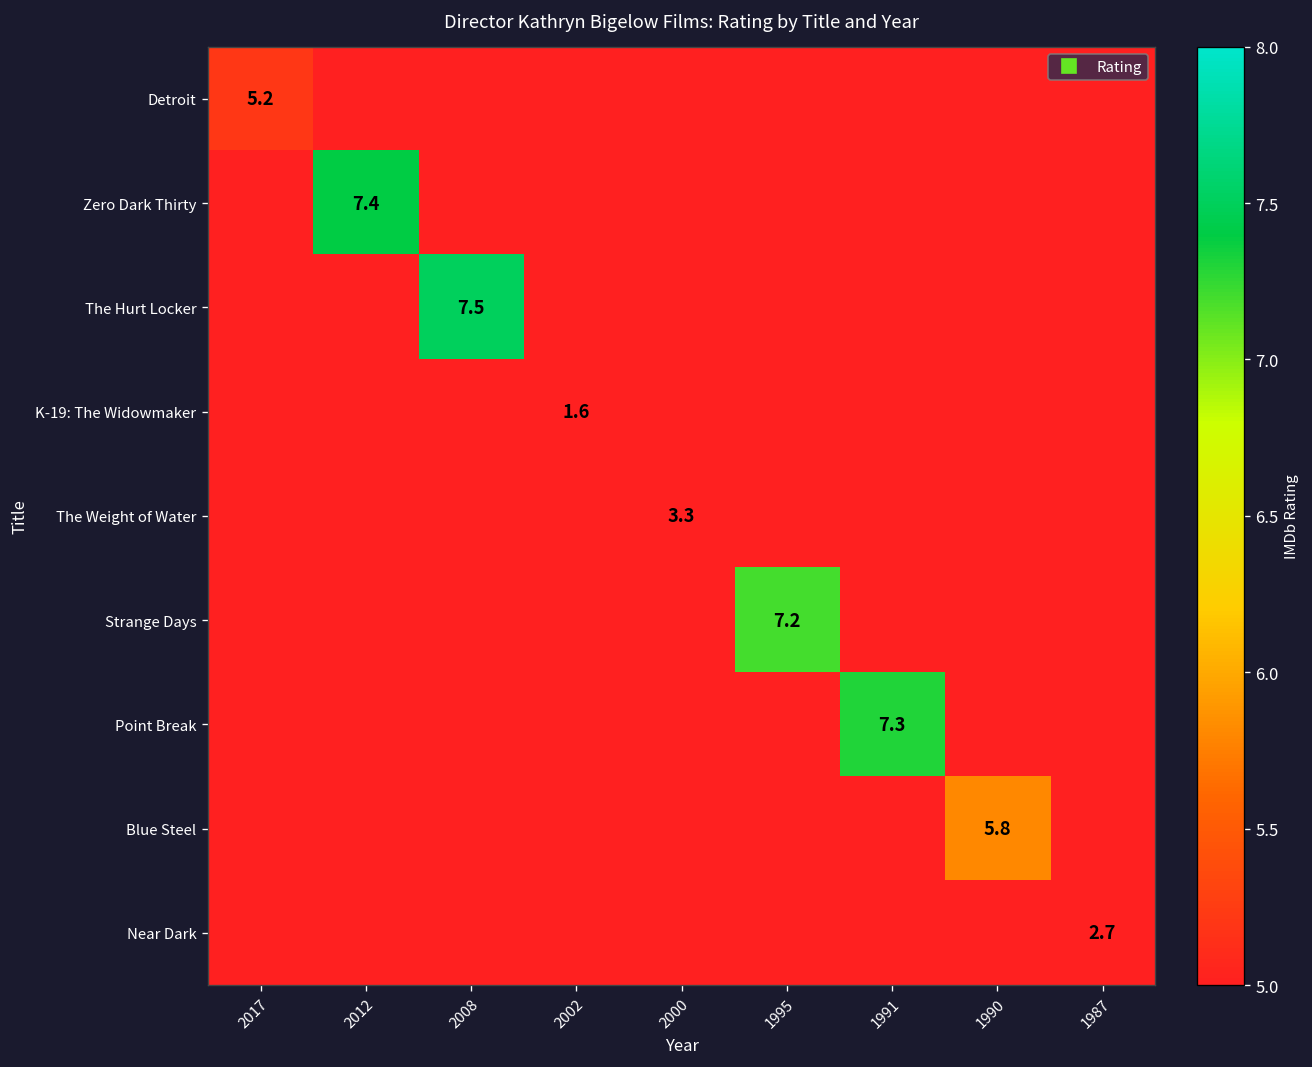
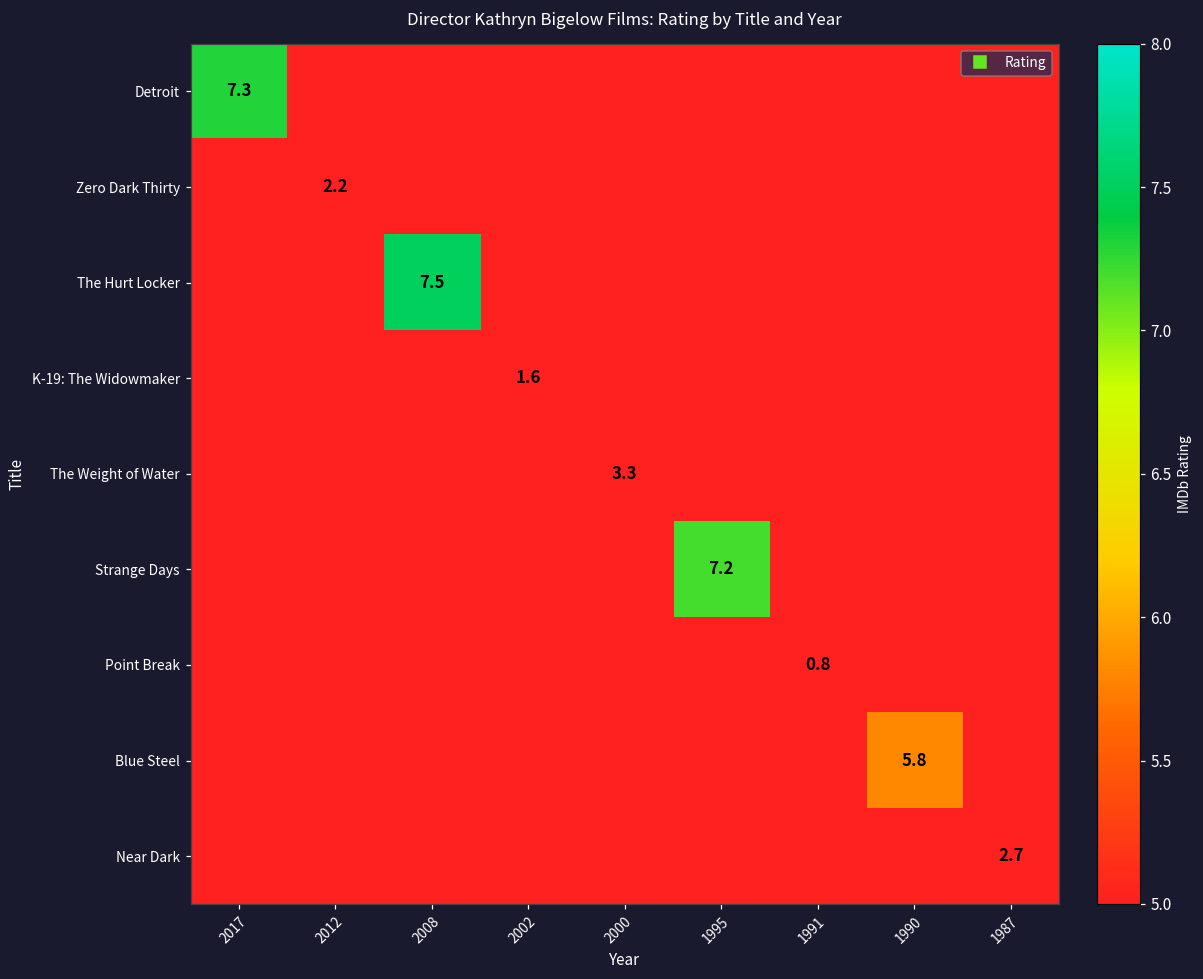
  {
    "Detroit": {
-     "2017": 5.2
+     "2017": 7.3
    },
    "Zero Dark Thirty": {
-     "2012": 7.4
+     "2012": 2.2
    },
    "The Hurt Locker": {
      "2008": 7.5
    },
    "K-19: The Widowmaker": {
      "2002": 1.6
    },
    "The Weight of Water": {
      "2000": 3.3
    },
    "Strange Days": {
      "1995": 7.2
    },
    "Point Break": {
-     "1991": 7.3
+     "1991": 0.8
    },
    "Blue Steel": {
      "1990": 5.8
    },
    "Near Dark": {
      "1987": 2.7
    }
  }
